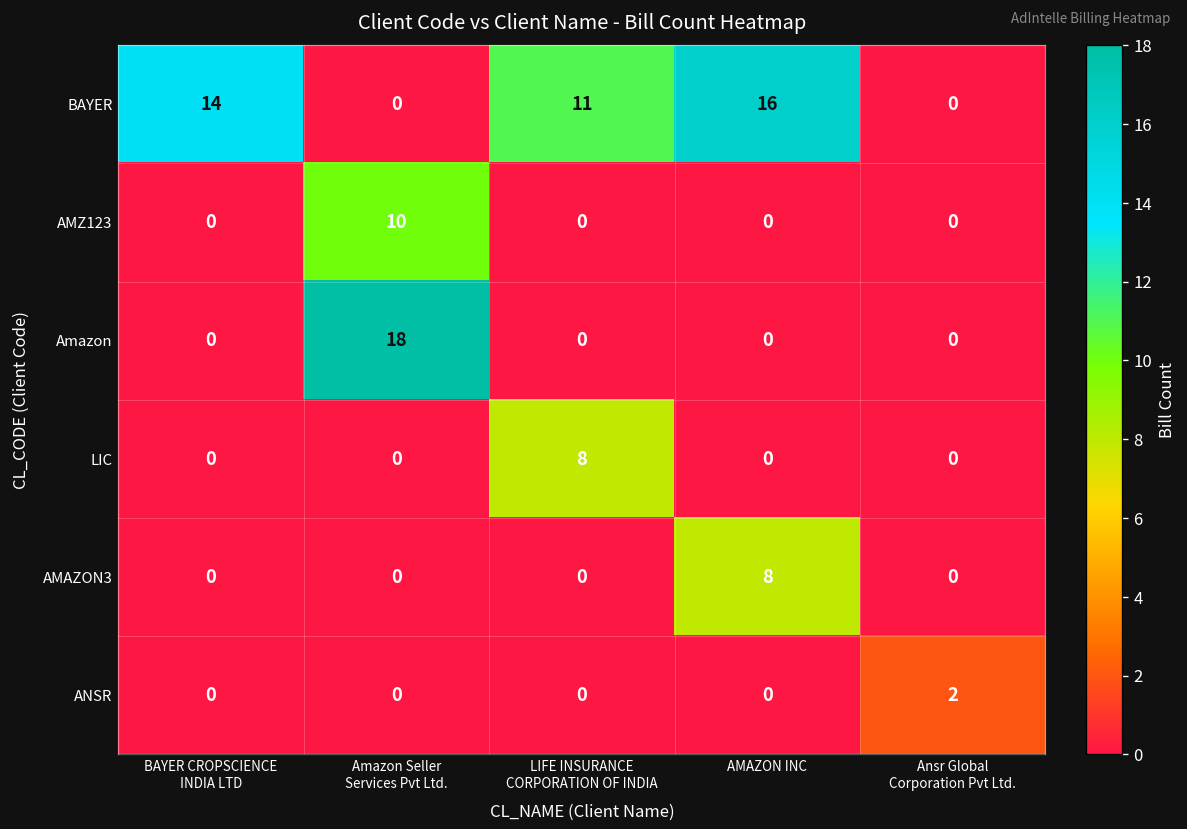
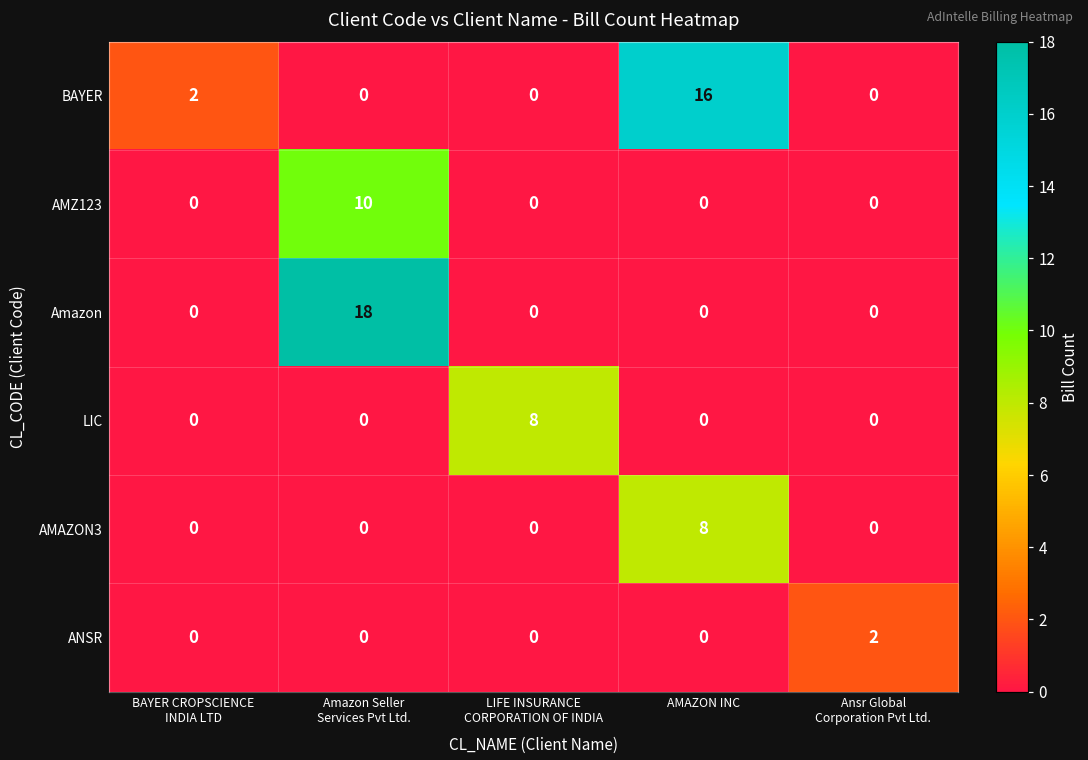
  {
    "BAYER": {
-     "BAYER CROPSCIENCE INDIA LTD": 14,
+     "BAYER CROPSCIENCE INDIA LTD": 2,
      "Amazon Seller Services Pvt Ltd.": 0,
-     "LIFE INSURANCE CORPORATION OF INDIA": 11,
+     "LIFE INSURANCE CORPORATION OF INDIA": 0,
      "AMAZON INC": 16,
      "Ansr Global Corporation Pvt Ltd.": 0
    },
    "AMZ123": {
      "BAYER CROPSCIENCE INDIA LTD": 0,
      "Amazon Seller Services Pvt Ltd.": 10,
      "LIFE INSURANCE CORPORATION OF INDIA": 0,
      "AMAZON INC": 0,
      "Ansr Global Corporation Pvt Ltd.": 0
    },
    "Amazon": {
      "BAYER CROPSCIENCE INDIA LTD": 0,
      "Amazon Seller Services Pvt Ltd.": 18,
      "LIFE INSURANCE CORPORATION OF INDIA": 0,
      "AMAZON INC": 0,
      "Ansr Global Corporation Pvt Ltd.": 0
    },
    "LIC": {
      "BAYER CROPSCIENCE INDIA LTD": 0,
      "Amazon Seller Services Pvt Ltd.": 0,
      "LIFE INSURANCE CORPORATION OF INDIA": 8,
      "AMAZON INC": 0,
      "Ansr Global Corporation Pvt Ltd.": 0
    },
    "AMAZON3": {
      "BAYER CROPSCIENCE INDIA LTD": 0,
      "Amazon Seller Services Pvt Ltd.": 0,
      "LIFE INSURANCE CORPORATION OF INDIA": 0,
      "AMAZON INC": 8,
      "Ansr Global Corporation Pvt Ltd.": 0
    },
    "ANSR": {
      "BAYER CROPSCIENCE INDIA LTD": 0,
      "Amazon Seller Services Pvt Ltd.": 0,
      "LIFE INSURANCE CORPORATION OF INDIA": 0,
      "AMAZON INC": 0,
      "Ansr Global Corporation Pvt Ltd.": 2
    }
  }
